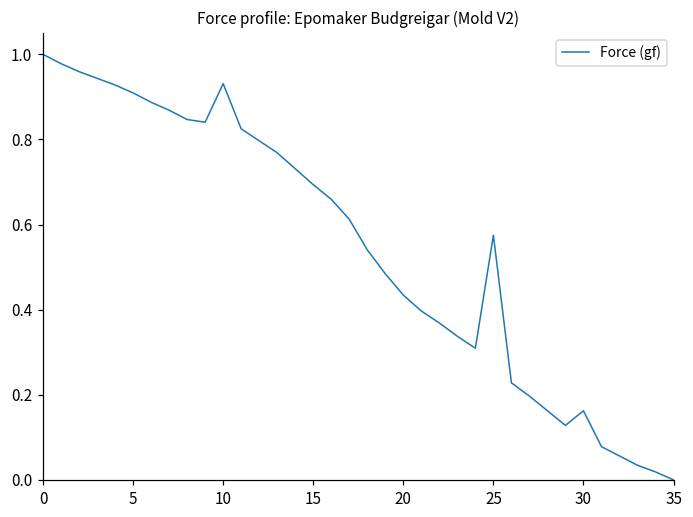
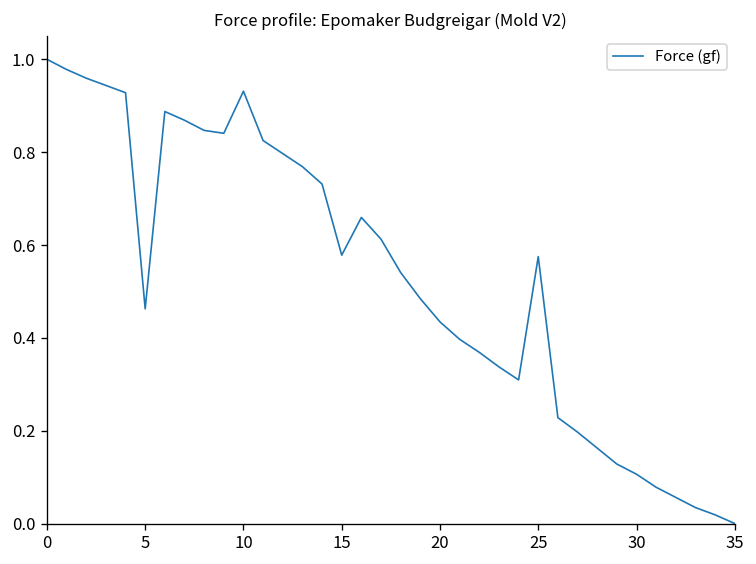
  {
    "0": 1.00,
-   "5": 0.91,
+   "5": 0.46,
    "10": 0.93,
-   "15": 0.69,
+   "15": 0.58,
    "20": 0.43,
    "25": 0.58,
-   "30": 0.16,
+   "30": 0.11,
    "35": 0.00
  }
